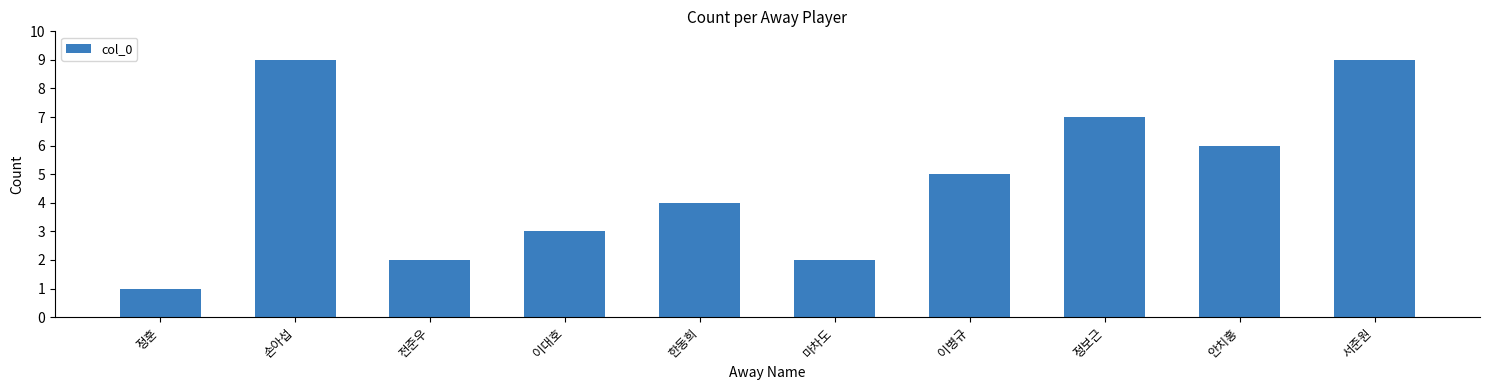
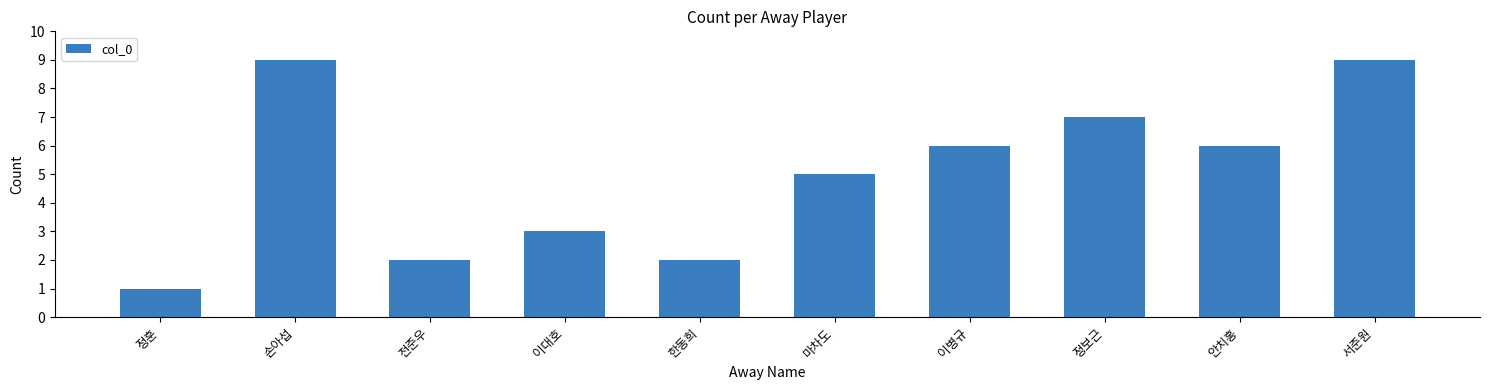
  {
    "정훈": 1,
    "손아섭": 9,
    "전준우": 2,
    "이대호": 3,
-   "한동희": 4,
-   "마차도": 2,
-   "이병규": 5,
+   "한동희": 2,
+   "마차도": 5,
+   "이병규": 6,
    "정보근": 7,
    "안치홍": 6,
    "서준원": 9
  }
